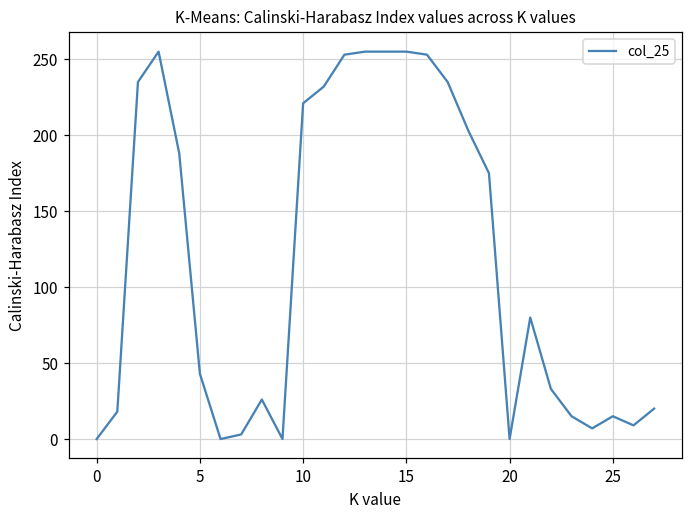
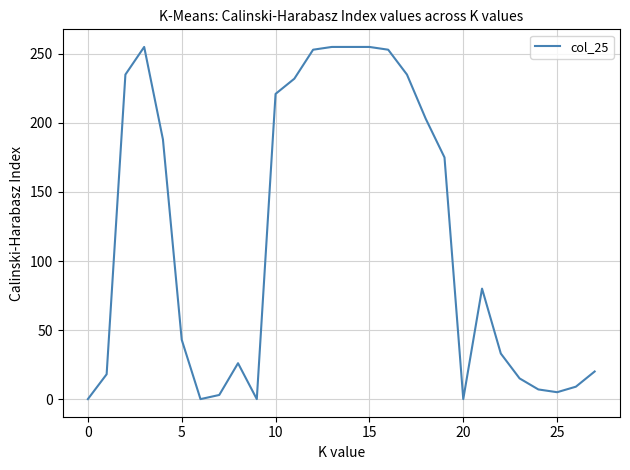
  {
    "0": 0,
    "5": 43,
    "10": 221,
    "15": 255,
    "20": 0,
-   "25": 15
+   "25": 5
  }
